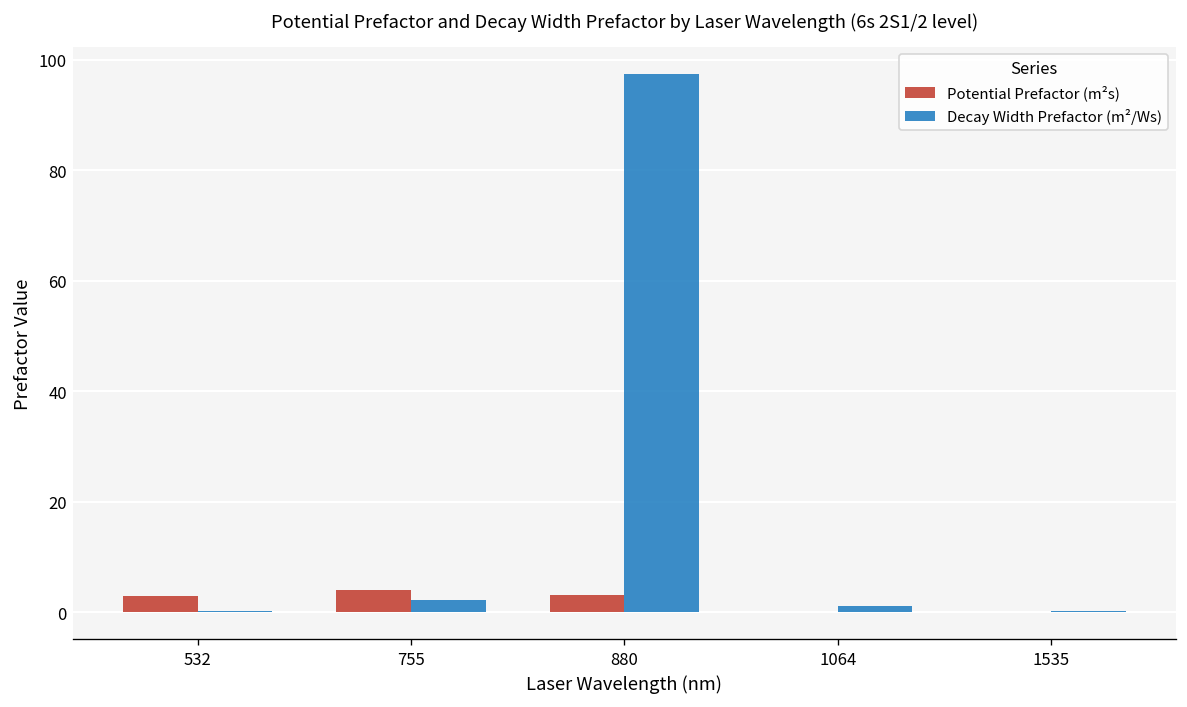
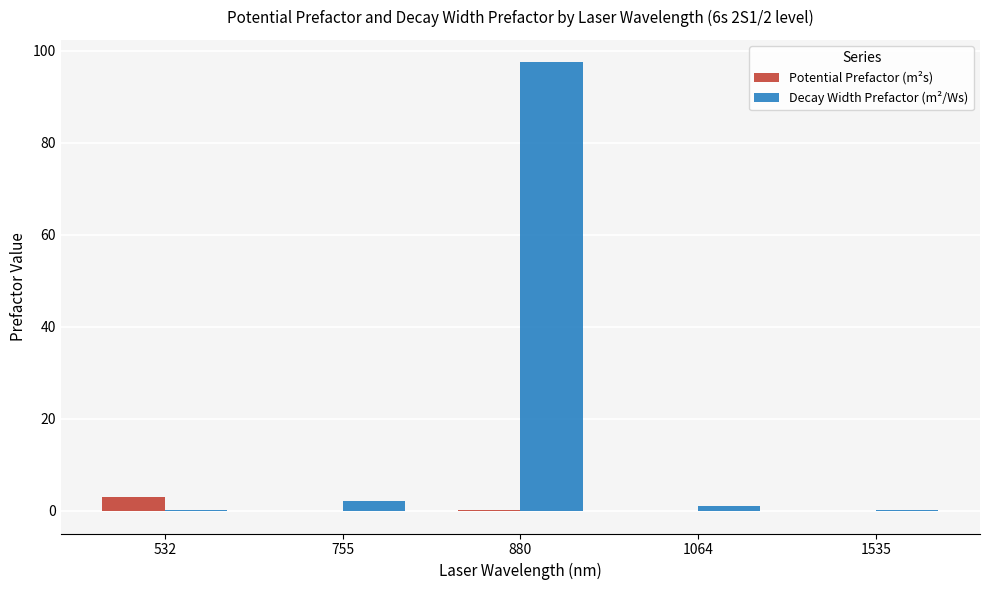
  {
    "Potential Prefactor (m²s)": {
      "532": 3,
-     "755": 4,
-     "880": 3
+     "755": 0,
+     "880": 0
    },
    "Decay Width Prefactor (m²/Ws)": {
      "755": 2,
      "880": 97,
      "1064": 1
    }
  }
